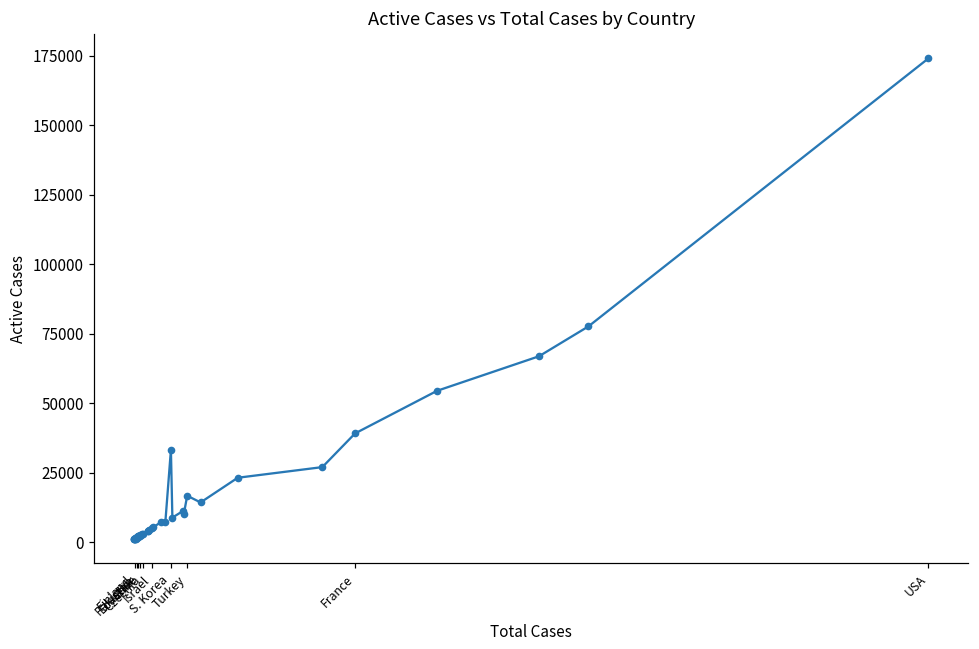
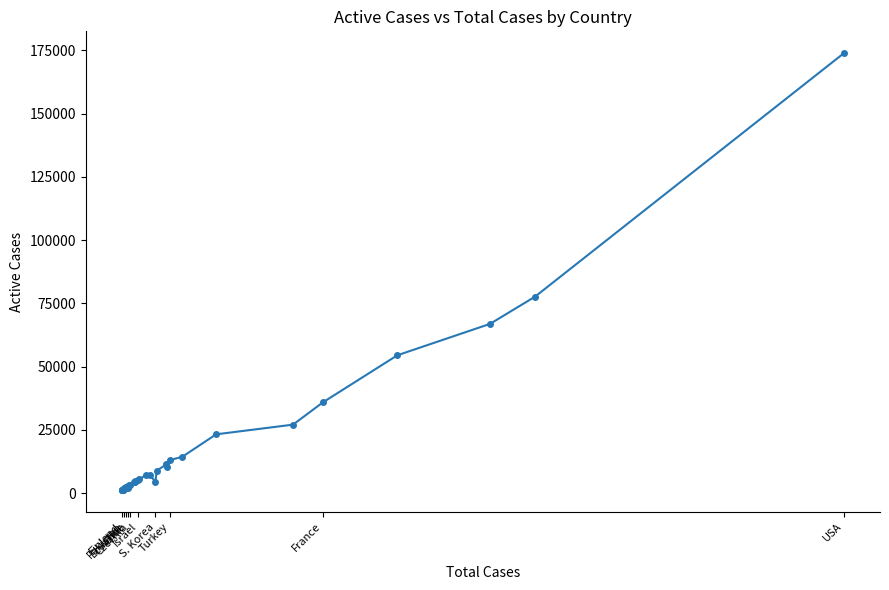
  {
    "Finland": 1000,
    "Pakistan": 2000,
    "Ecuador": 2000,
    "Chile": 3000,
    "Czechia": 3000,
    "Israel": 5000,
-   "S. Korea": 33000,
-   "Turkey": 17000,
-   "France": 39000,
+   "S. Korea": 4000,
+   "Turkey": 13000,
+   "France": 36000,
    "USA": 174000
  }
